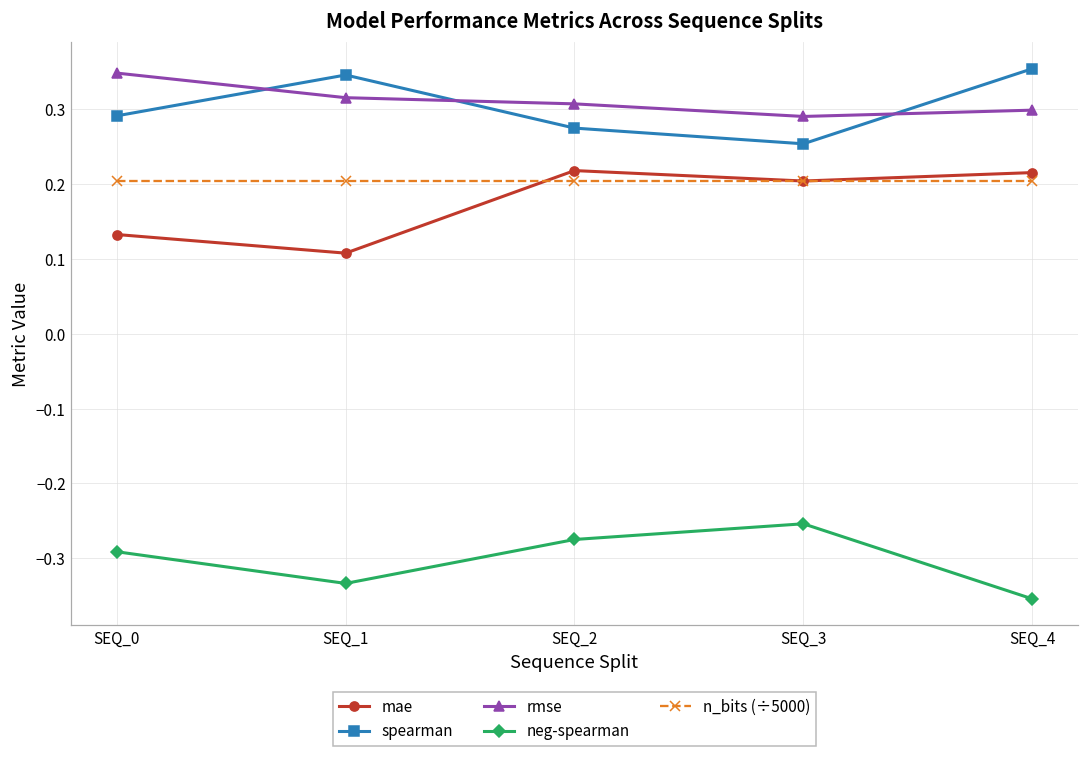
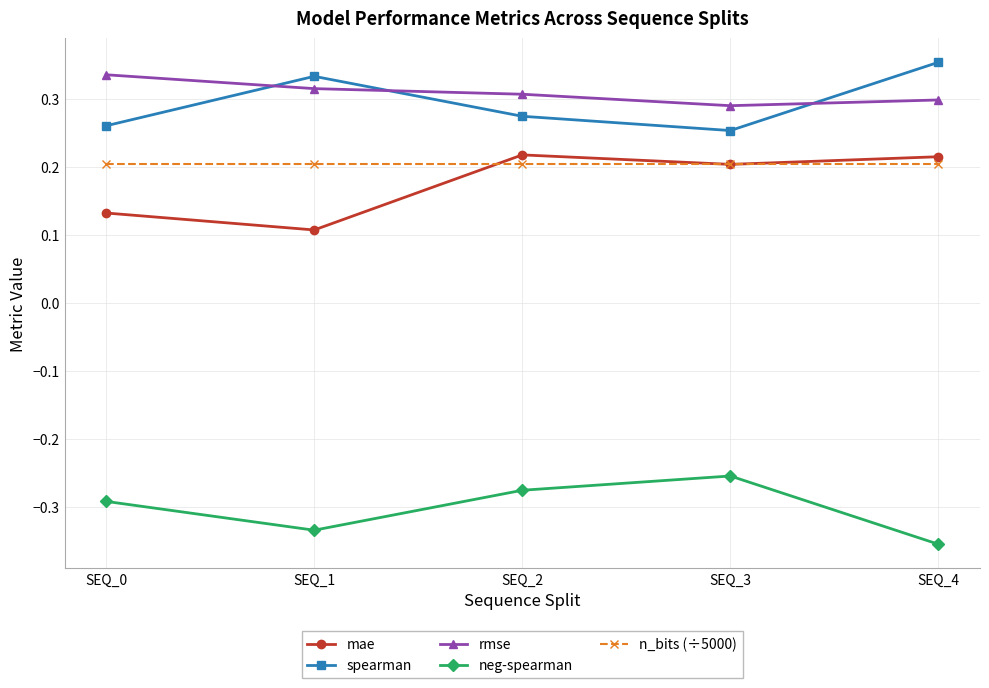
  {
    "mae": {
      "SEQ_0": 0.13,
      "SEQ_1": 0.11,
      "SEQ_2": 0.22,
      "SEQ_4": 0.22
    },
    "spearman": {
-     "SEQ_0": 0.29,
-     "SEQ_1": 0.35,
+     "SEQ_0": 0.26,
+     "SEQ_1": 0.33,
      "SEQ_2": 0.28,
      "SEQ_3": 0.25,
      "SEQ_4": 0.35
    },
    "rmse": {
-     "SEQ_0": 0.35,
+     "SEQ_0": 0.34,
      "SEQ_1": 0.32,
      "SEQ_2": 0.31,
      "SEQ_3": 0.29,
      "SEQ_4": 0.30
    },
    "neg-spearman": {
      "SEQ_0": -0.29,
      "SEQ_1": -0.33,
      "SEQ_2": -0.28,
      "SEQ_3": -0.25,
      "SEQ_4": -0.35
    },
    "n_bits (÷5000)": {
      "SEQ_0": 0.20,
      "SEQ_1": 0.20,
      "SEQ_2": 0.20,
      "SEQ_4": 0.20
    }
  }
